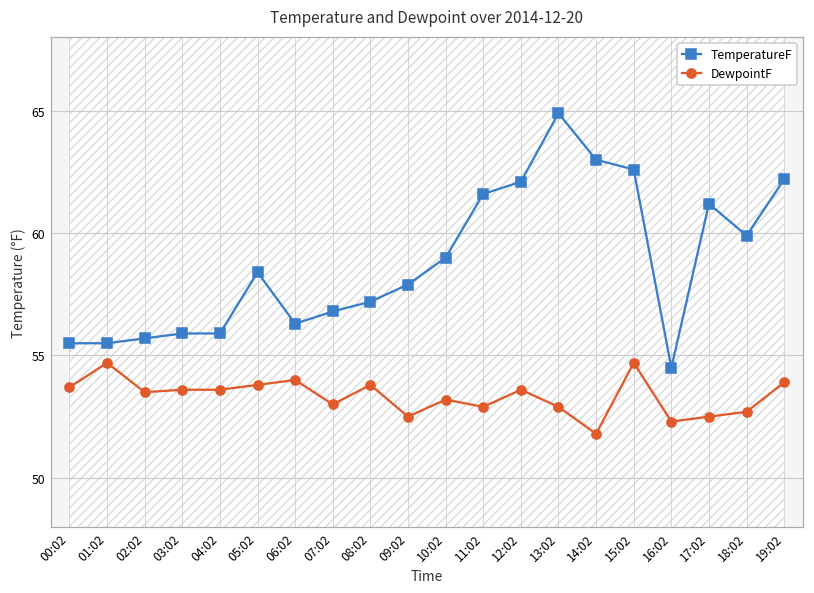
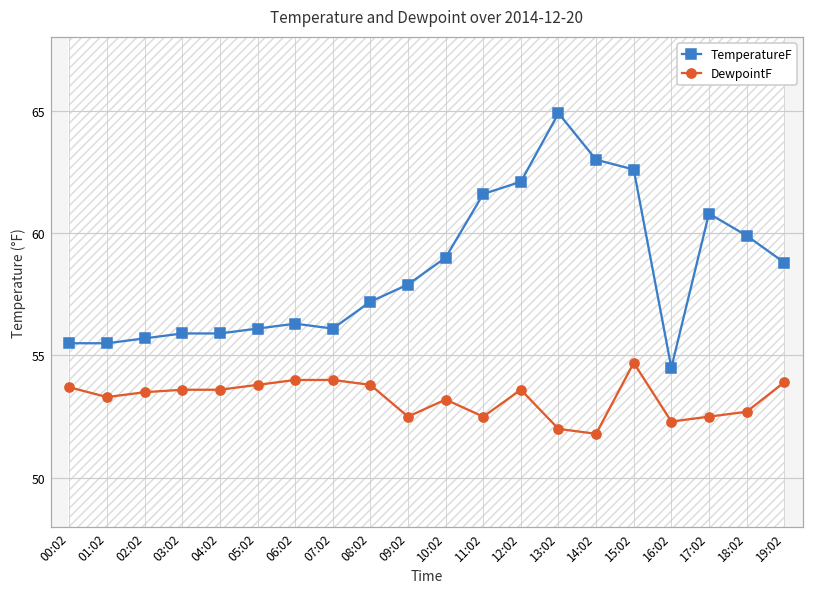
  {
    "TemperatureF": {
      "00:02": 55.5,
      "01:02": 55.5,
      "02:02": 55.7,
      "03:02": 55.9,
      "04:02": 55.9,
-     "05:02": 58.4,
+     "05:02": 56.1,
      "06:02": 56.3,
-     "07:02": 56.8,
+     "07:02": 56.1,
      "08:02": 57.2,
      "09:02": 57.9,
      "10:02": 59.0,
      "11:02": 61.6,
      "12:02": 62.1,
      "13:02": 64.9,
      "14:02": 63.0,
      "15:02": 62.6,
      "16:02": 54.5,
-     "17:02": 61.2,
+     "17:02": 60.8,
      "18:02": 59.9,
-     "19:02": 62.2
+     "19:02": 58.8
    },
    "DewpointF": {
      "00:02": 53.7,
-     "01:02": 54.7,
+     "01:02": 53.3,
      "02:02": 53.5,
      "03:02": 53.6,
      "04:02": 53.6,
      "05:02": 53.8,
      "06:02": 54.0,
-     "07:02": 53,
+     "07:02": 54,
      "08:02": 53.8,
      "09:02": 52.5,
      "10:02": 53.2,
-     "11:02": 52.9,
+     "11:02": 52.5,
      "12:02": 53.6,
-     "13:02": 52.9,
+     "13:02": 52.0,
      "14:02": 51.8,
      "15:02": 54.7,
      "16:02": 52.3,
      "17:02": 52.5,
      "18:02": 52.7,
      "19:02": 53.9
    }
  }
